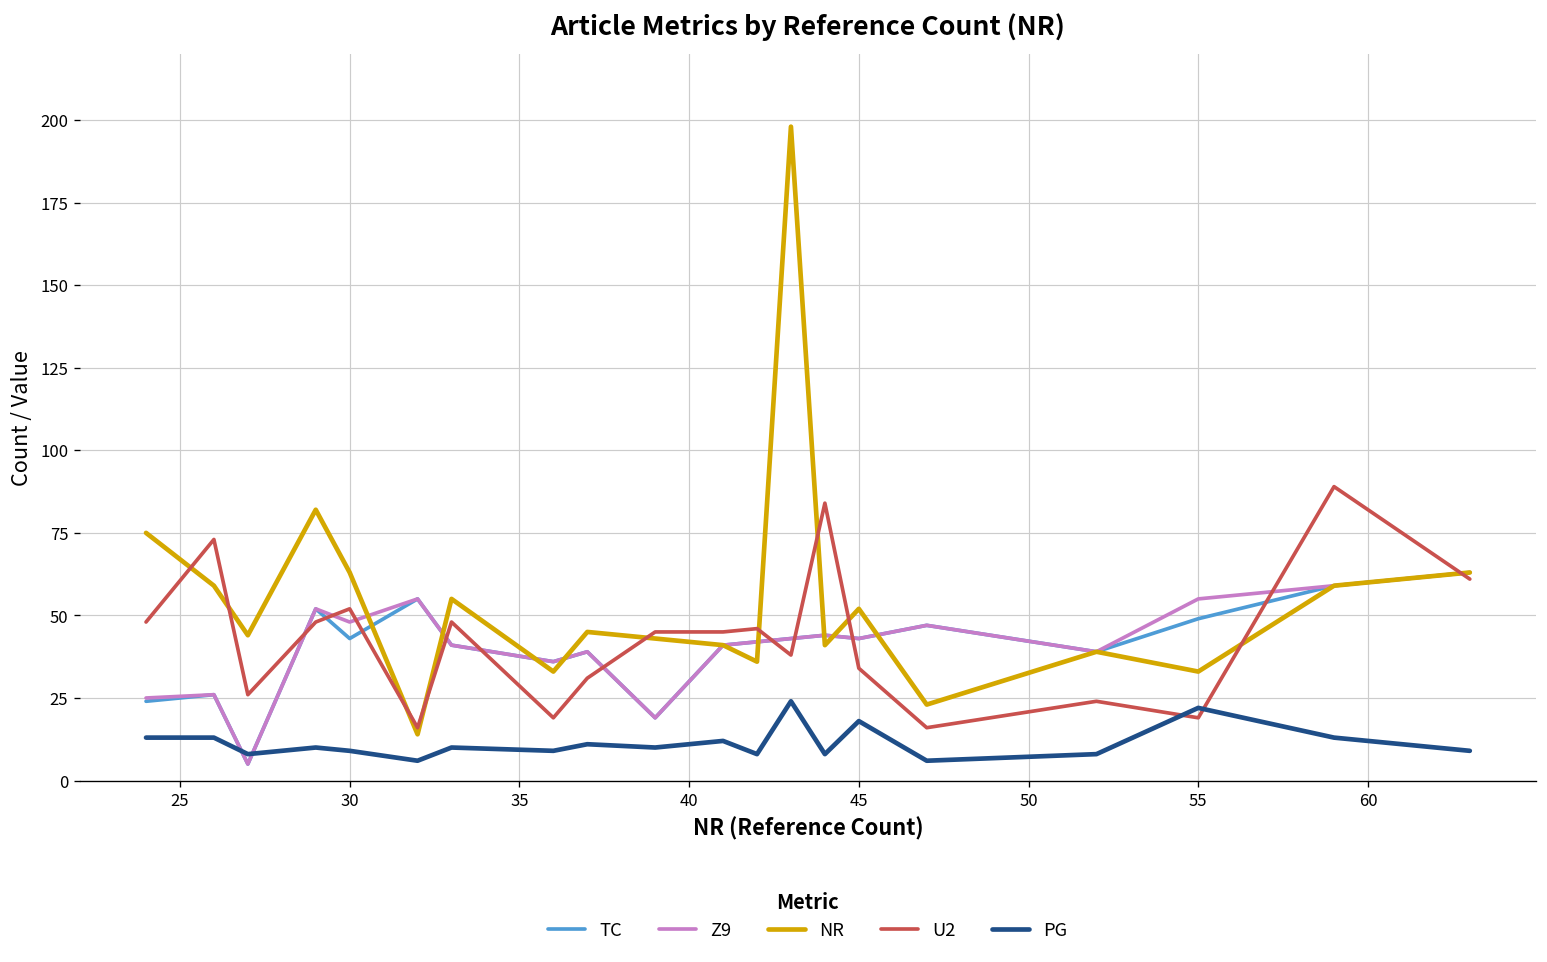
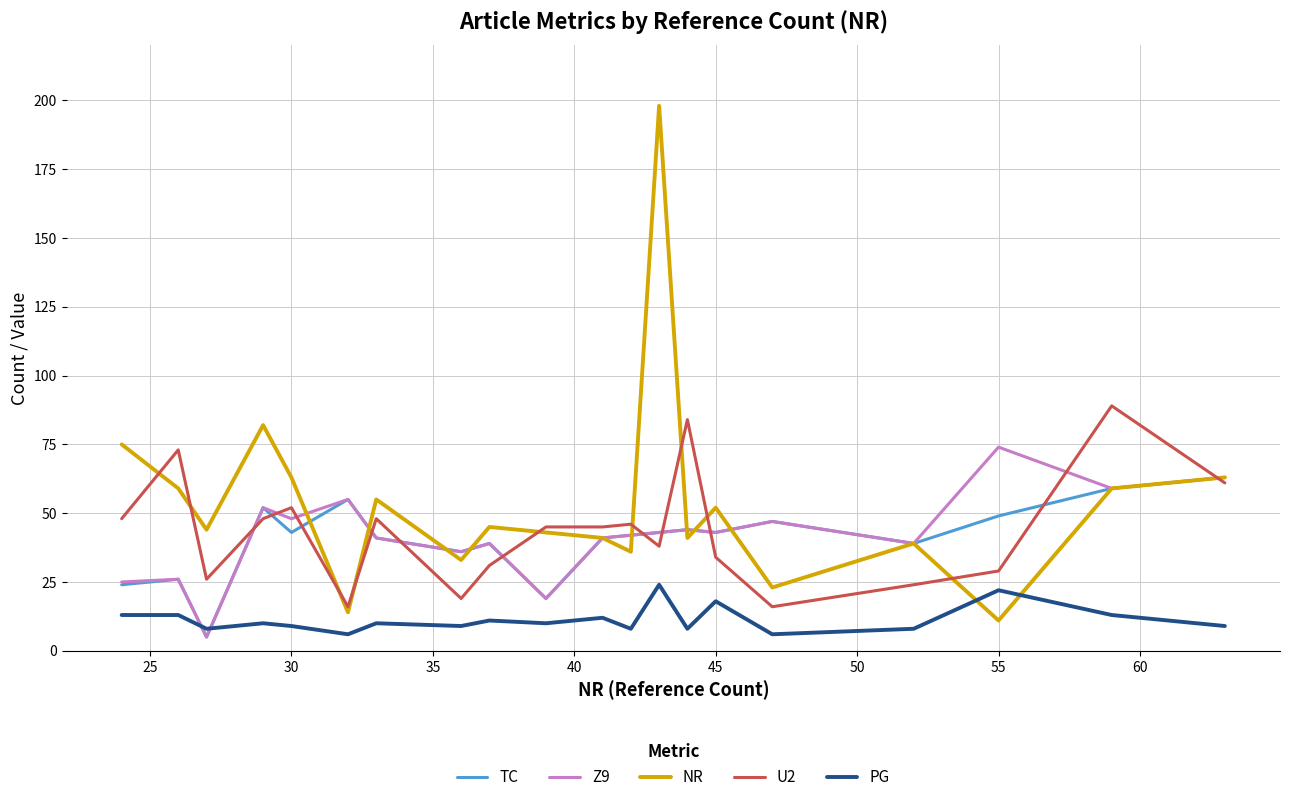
  {
    "TC": {
      "30": 43,
      "55": 49
    },
    "Z9": {
      "30": 48,
-     "55": 55
+     "55": 74
    },
    "NR": {
      "30": 63,
      "45": 52,
-     "55": 33
+     "55": 11
    },
    "U2": {
      "30": 52,
      "45": 34,
-     "55": 19
+     "55": 29
    },
    "PG": {
      "30": 9,
      "45": 18,
      "55": 22
    }
  }
